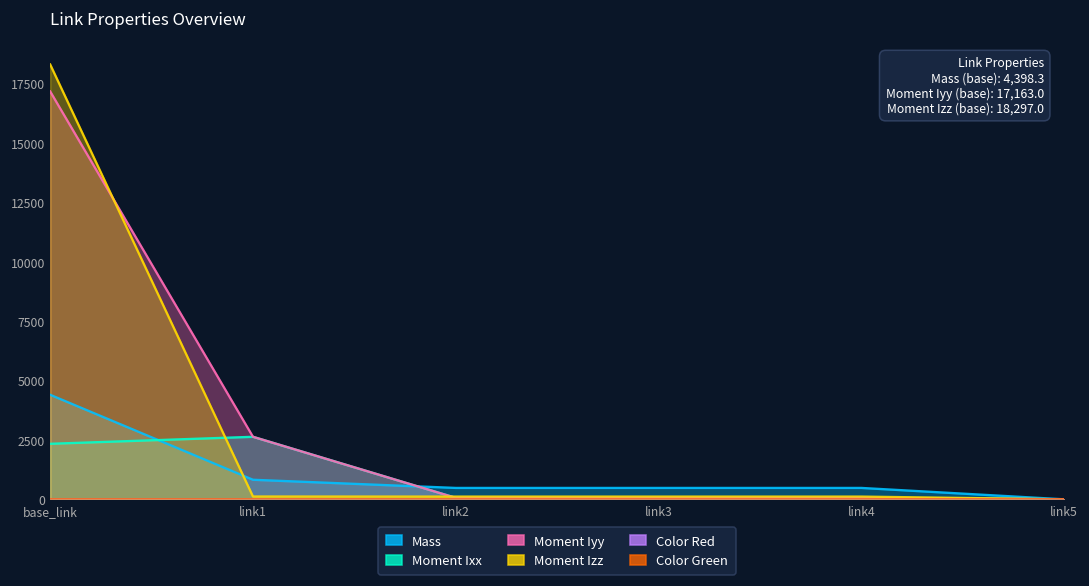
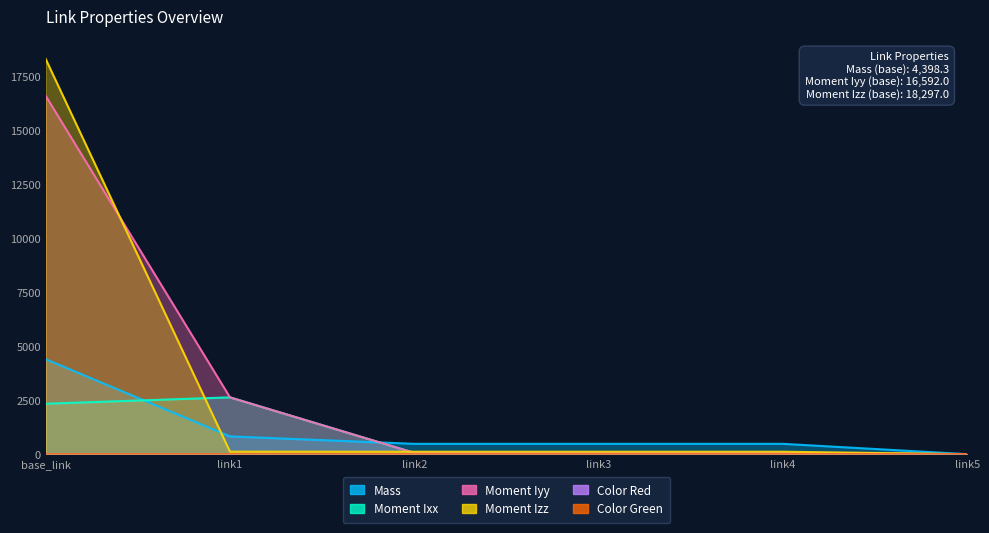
  {
    "Moment Iyy": {
-     "base_link": "17,163.0"
+     "base_link": "16,592.0"
    },
    "Moment Izz": {
      "base_link": "18300"
    },
    "Color Green": {
      "base_link": "0"
    }
  }
